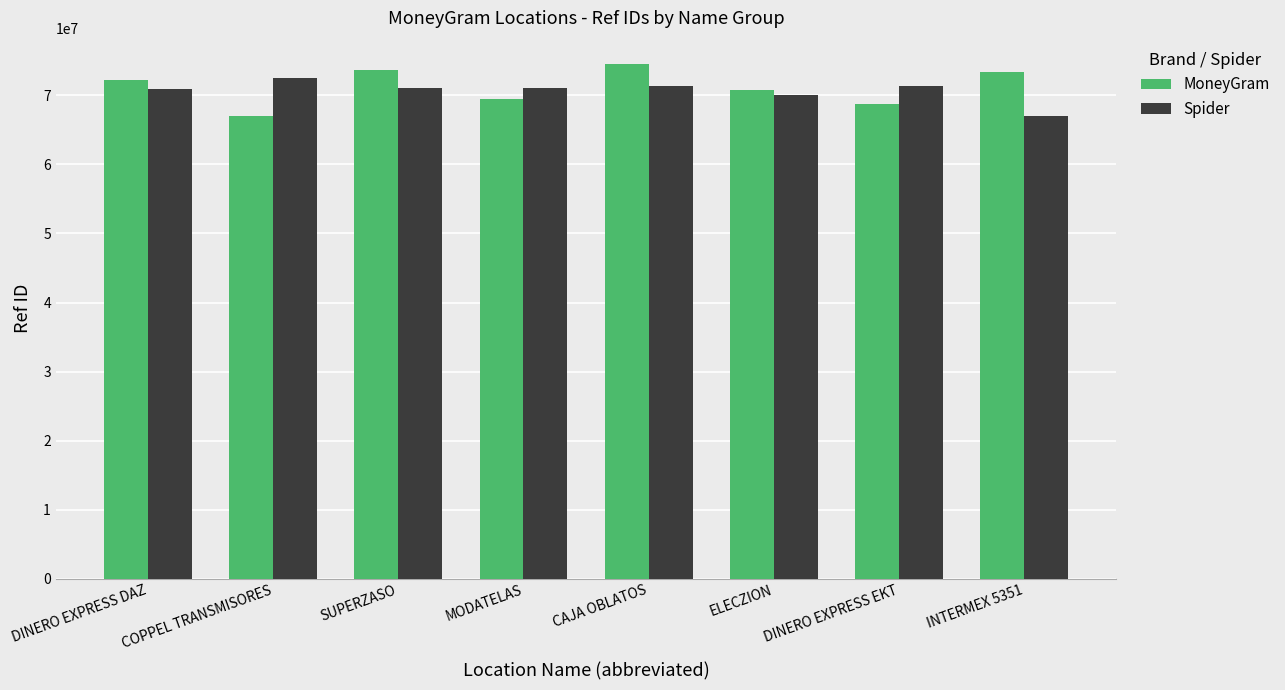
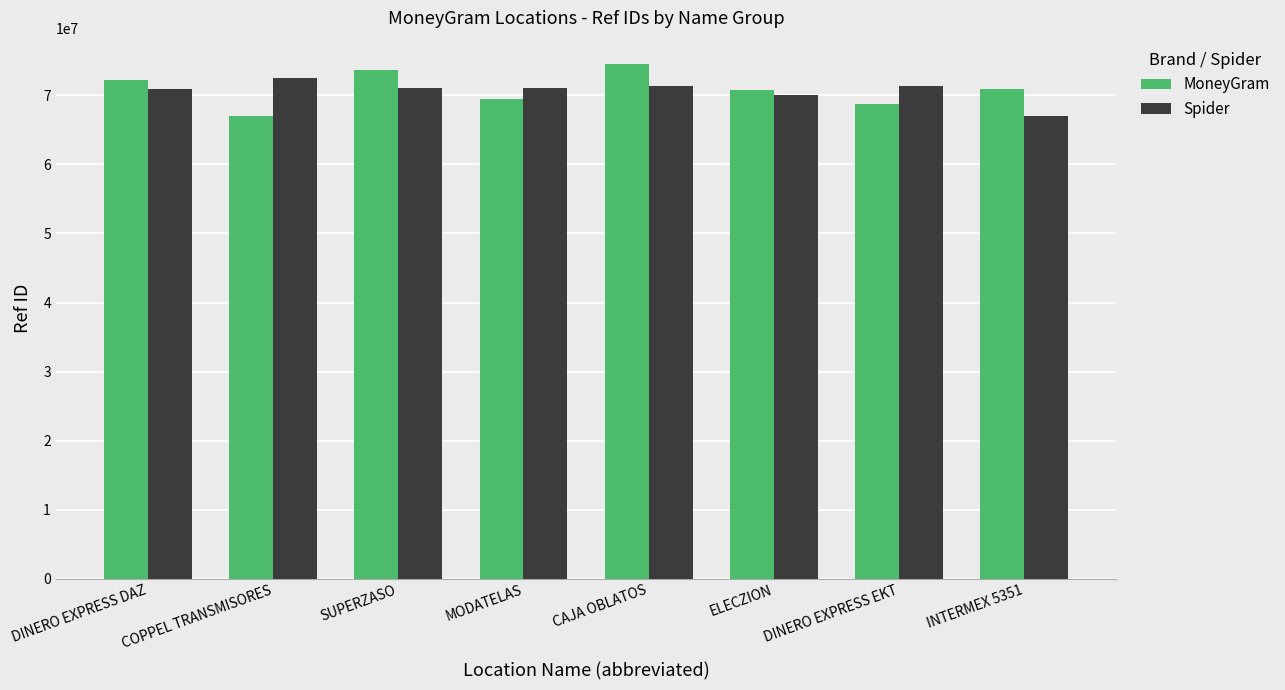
  {
    "MoneyGram": {
      "DINERO EXPRESS DAZ": 72000000,
      "COPPEL TRANSMISORES": 67000000,
      "SUPERZASO": 74000000,
      "MODATELAS": 70000000,
      "CAJA OBLATOS": 75000000,
      "ELECZION": 71000000,
      "DINERO EXPRESS EKT": 69000000,
-     "INTERMEX 5351": 73000000
+     "INTERMEX 5351": 71000000
    },
    "Spider": {
      "DINERO EXPRESS DAZ": 71000000,
      "COPPEL TRANSMISORES": 73000000,
      "SUPERZASO": 71000000,
      "MODATELAS": 71000000,
      "CAJA OBLATOS": 71000000,
      "ELECZION": 70000000,
      "DINERO EXPRESS EKT": 71000000,
      "INTERMEX 5351": 67000000
    }
  }
